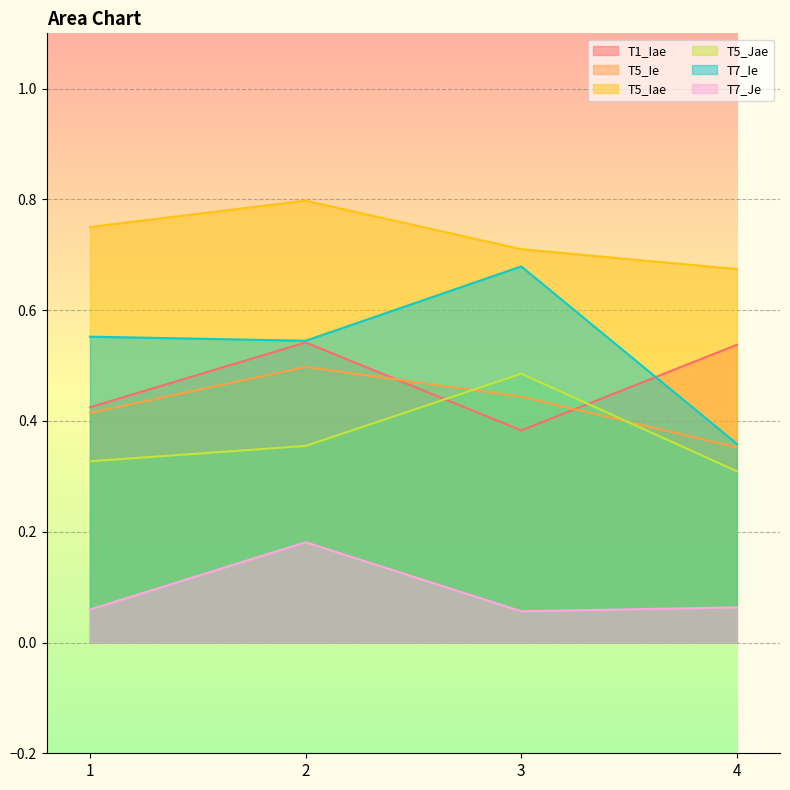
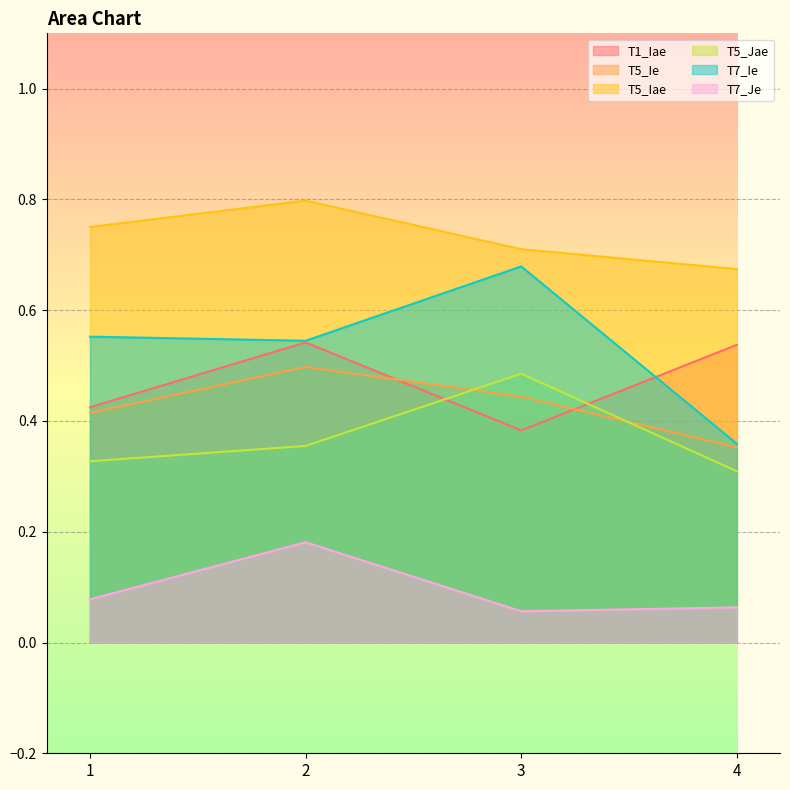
  {
    "T7_Ie": {
      "1": 0.55,
      "3": 0.68,
      "4": 0.36
    },
    "T7_Je": {
-     "1": 0.06,
+     "1": 0.08,
      "2": 0.18,
      "3": 0.06,
      "4": 0.06
    }
  }
